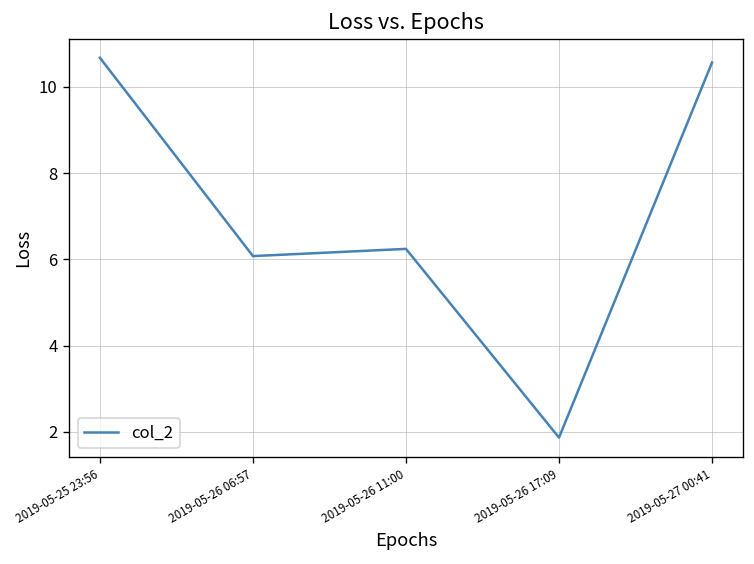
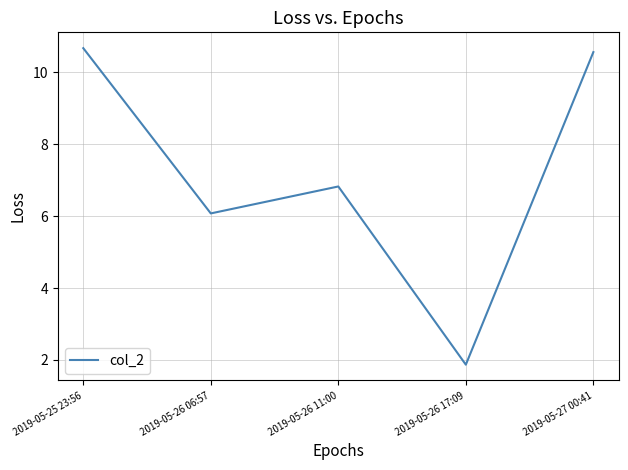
  {
    "2019-05-25 23:56": 10.7,
    "2019-05-26 06:57": 6.1,
-   "2019-05-26 11:00": 6.2,
+   "2019-05-26 11:00": 6.8,
    "2019-05-26 17:09": 1.9,
    "2019-05-27 00:41": 10.6
  }
